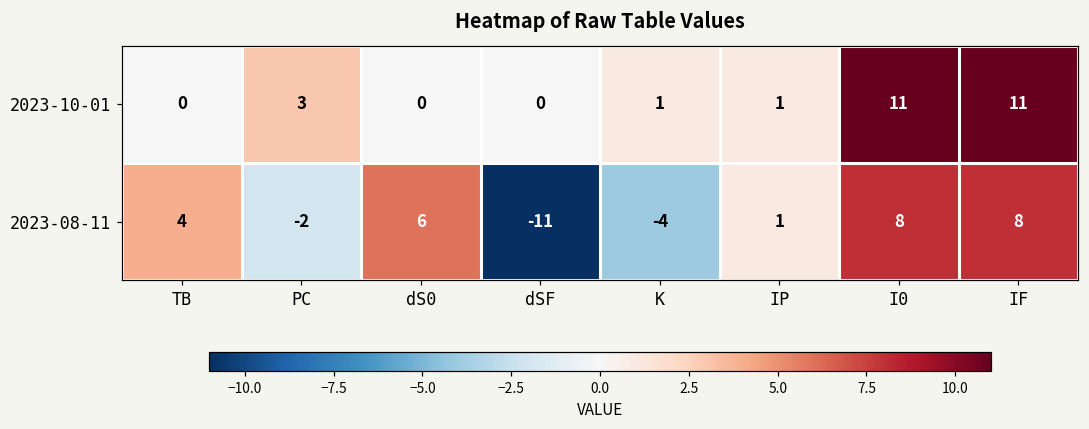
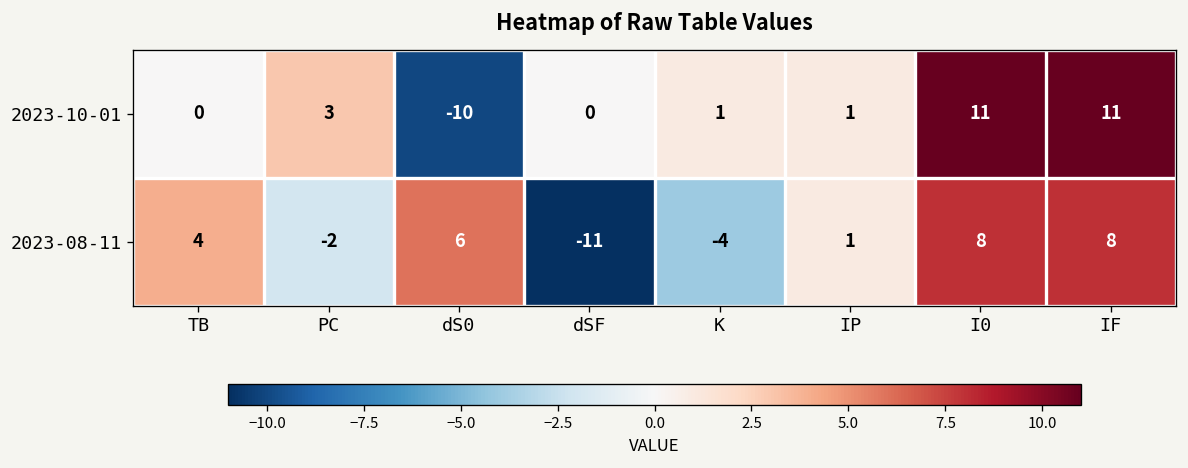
  {
    "2023-10-01": {
      "TB": 0,
      "PC": 3,
-     "dS0": 0,
+     "dS0": -10,
      "dSF": 0,
      "K": 1,
      "IP": 1,
      "I0": 11,
      "IF": 11
    },
    "2023-08-11": {
      "TB": 4,
      "PC": -2,
      "dS0": 6,
      "dSF": -11,
      "K": -4,
      "IP": 1,
      "I0": 8,
      "IF": 8
    }
  }
